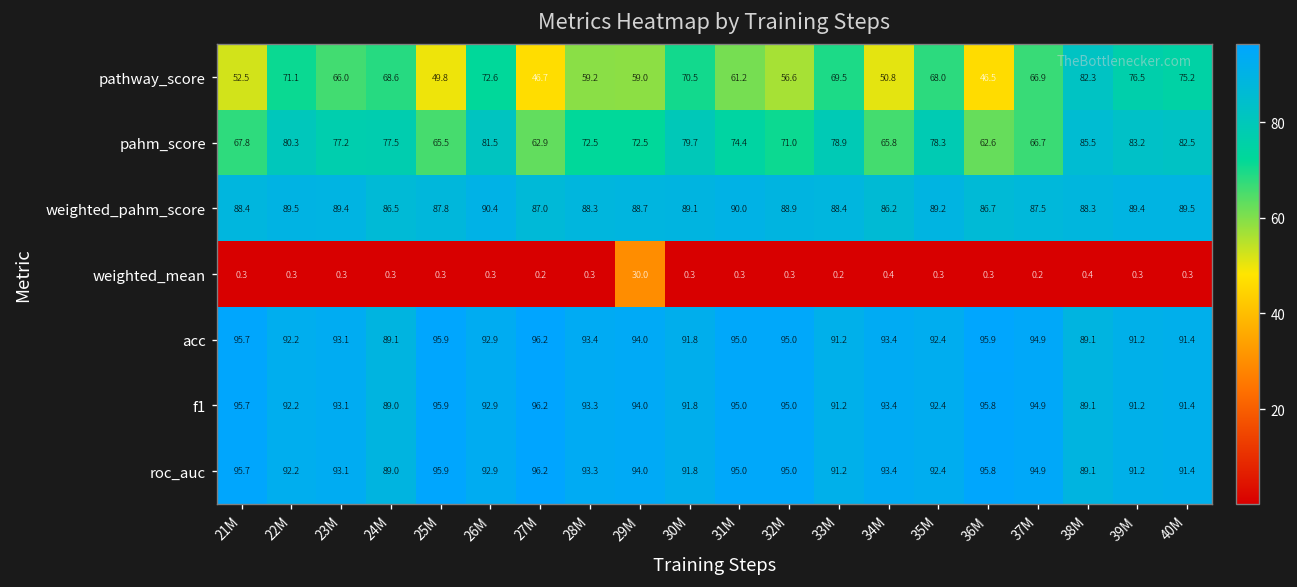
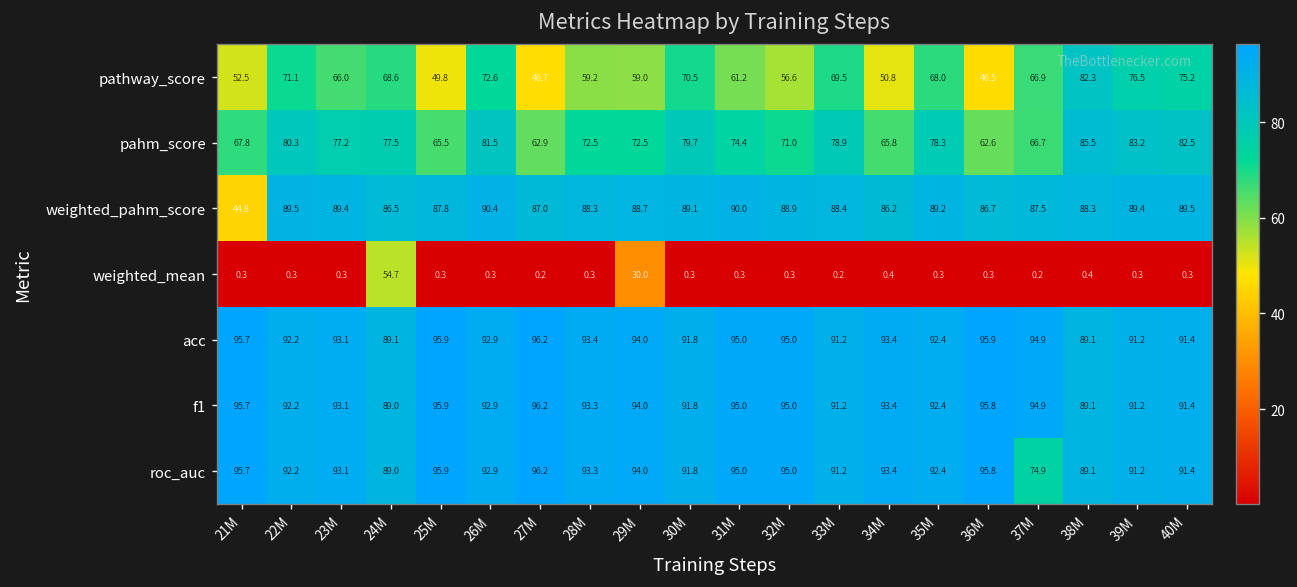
  {
    "pathway_score": {
      "21M": 52.5,
      "22M": 71.1,
      "23M": 66.0,
      "24M": 68.6,
      "25M": 49.8,
      "26M": 72.6,
      "27M": 46.7,
      "28M": 59.2,
      "29M": 59.0,
      "30M": 70.5,
      "31M": 61.2,
      "32M": 56.6,
      "33M": 69.5,
      "34M": 50.8,
      "35M": 68.0,
      "36M": 46.5,
      "37M": 66.9,
      "38M": 82.3,
      "40M": 75.2
    },
    "pahm_score": {
      "21M": 67.8,
      "22M": 80.3,
      "23M": 77.2,
      "24M": 77.5,
      "25M": 65.5,
      "26M": 81.5,
      "27M": 62.9,
      "28M": 72.5,
      "29M": 72.5,
      "30M": 79.7,
      "31M": 74.4,
      "32M": 71.0,
      "33M": 78.9,
      "34M": 65.8,
      "35M": 78.3,
      "36M": 62.6,
      "37M": 66.7,
      "38M": 85.5,
      "39M": 83.2,
      "40M": 82.5
    },
    "weighted_pahm_score": {
-     "21M": 88.4,
+     "21M": 44.8,
      "22M": 89.5,
      "23M": 89.4,
      "24M": 86.5,
      "25M": 87.8,
      "26M": 90.4,
      "27M": 87.0,
      "28M": 88.3,
      "29M": 88.7,
      "30M": 89.1,
      "31M": 90.0,
      "32M": 88.9,
      "33M": 88.4,
      "34M": 86.2,
      "35M": 89.2,
      "36M": 86.7,
      "37M": 87.5,
      "38M": 88.3,
      "39M": 89.4,
      "40M": 89.5
    },
    "weighted_mean": {
      "21M": 0.3,
      "22M": 0.3,
      "23M": 0.3,
-     "24M": 0.3,
+     "24M": 54.7,
      "25M": 0.3,
      "26M": 0.3,
      "27M": 0.2,
      "28M": 0.3,
      "29M": 30.0,
      "30M": 0.3,
      "31M": 0.3,
      "32M": 0.3,
      "33M": 0.2,
      "34M": 0.4,
      "35M": 0.3,
      "36M": 0.3,
      "37M": 0.2,
      "38M": 0.4,
      "39M": 0.3,
      "40M": 0.3
    },
    "acc": {
      "21M": 95.7,
      "22M": 92.2,
      "23M": 93.1,
      "24M": 89.1,
      "25M": 95.9,
      "26M": 92.9,
      "27M": 96.2,
      "28M": 93.4,
      "29M": 94.0,
      "30M": 91.8,
      "31M": 95.0,
      "32M": 95.0,
      "33M": 91.2,
      "34M": 93.4,
      "35M": 92.4,
      "36M": 95.9,
      "37M": 94.9,
      "38M": 89.1,
      "39M": 91.2,
      "40M": 91.4
    },
    "f1": {
      "21M": 95.7,
      "22M": 92.2,
      "23M": 93.1,
      "24M": 89.0,
      "25M": 95.9,
      "26M": 92.9,
      "27M": 96.2,
      "28M": 93.3,
      "29M": 94.0,
      "30M": 91.8,
      "31M": 95.0,
      "32M": 95.0,
      "33M": 91.2,
      "34M": 93.4,
      "35M": 92.4,
      "36M": 95.8,
      "37M": 94.9,
      "38M": 89.1,
      "39M": 91.2,
      "40M": 91.4
    },
    "roc_auc": {
      "21M": 95.7,
      "22M": 92.2,
      "23M": 93.1,
      "24M": 89.0,
      "25M": 95.9,
      "26M": 92.9,
      "27M": 96.2,
      "28M": 93.3,
      "29M": 94.0,
      "30M": 91.8,
      "31M": 95.0,
      "32M": 95.0,
      "33M": 91.2,
      "34M": 93.4,
      "35M": 92.4,
      "36M": 95.8,
-     "37M": 94.9,
+     "37M": 74.9,
      "38M": 89.1,
      "39M": 91.2,
      "40M": 91.4
    }
  }
